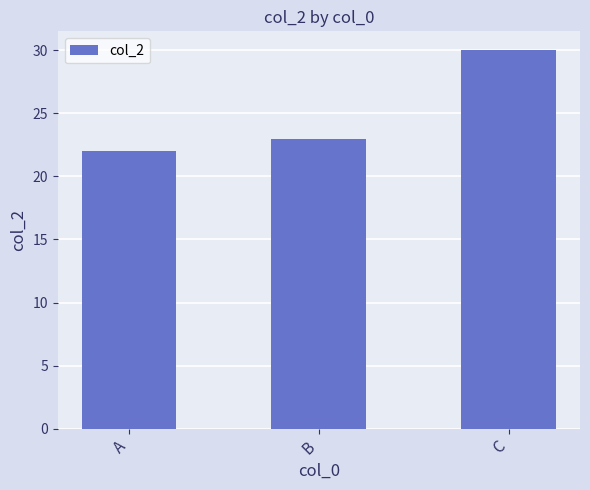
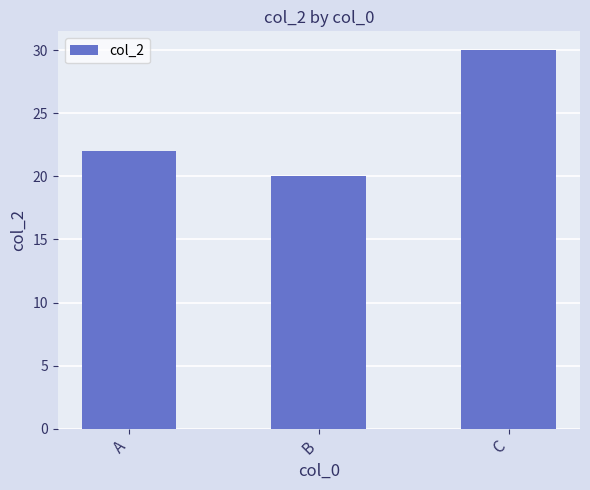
  {
    "A": 22,
-   "B": 23,
+   "B": 20,
    "C": 30
  }
